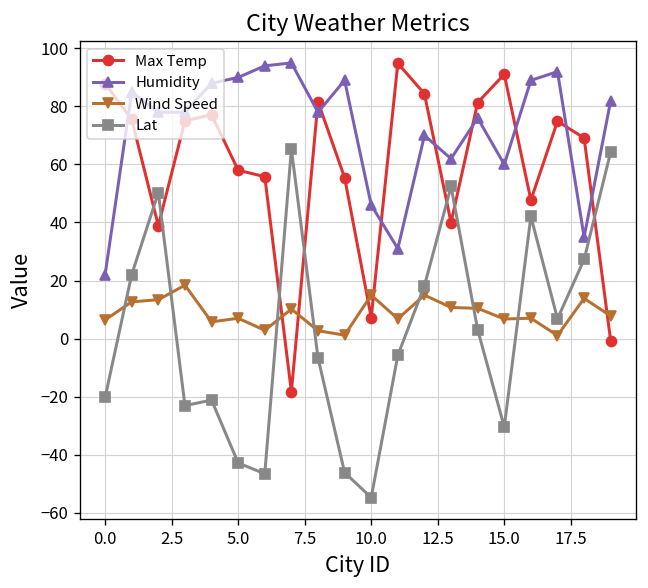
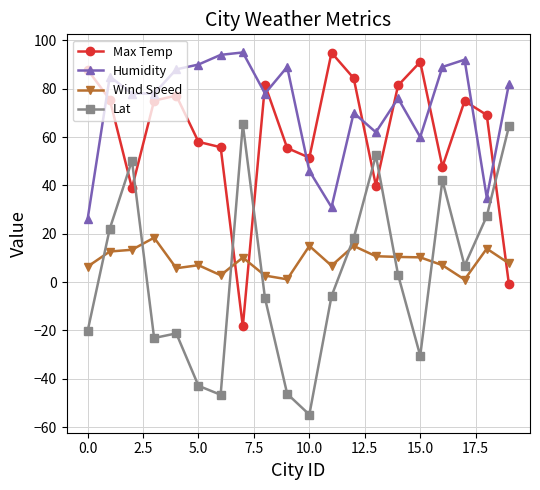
  {
    "Max Temp": {
      "5.0": 58,
-     "10.0": 7,
+     "10.0": 51,
      "15.0": 91
    },
    "Humidity": {
-     "0.0": 22,
+     "0.0": 26,
      "5.0": 90,
      "10.0": 46,
      "15.0": 60
    },
    "Wind Speed": {
      "0.0": 6,
      "5.0": 7,
      "10.0": 15,
-     "15.0": 7
+     "15.0": 10
    },
    "Lat": {
      "0.0": -20,
      "5.0": -43,
      "10.0": -55,
      "15.0": -30
    }
  }
